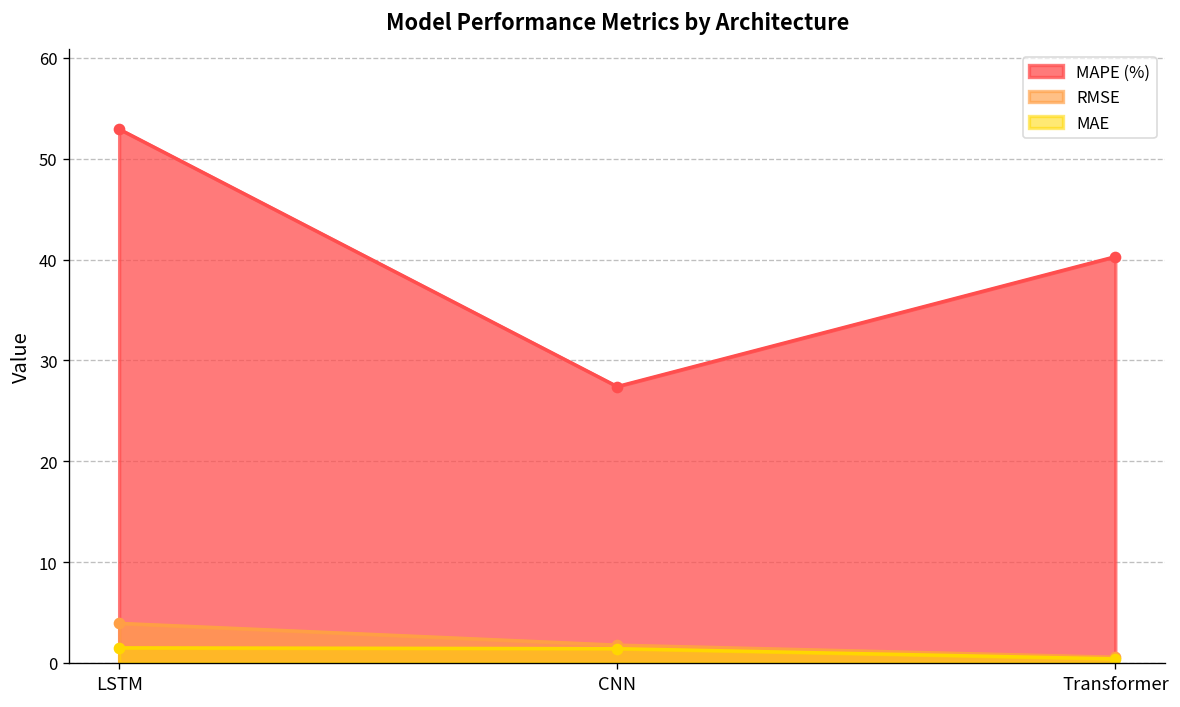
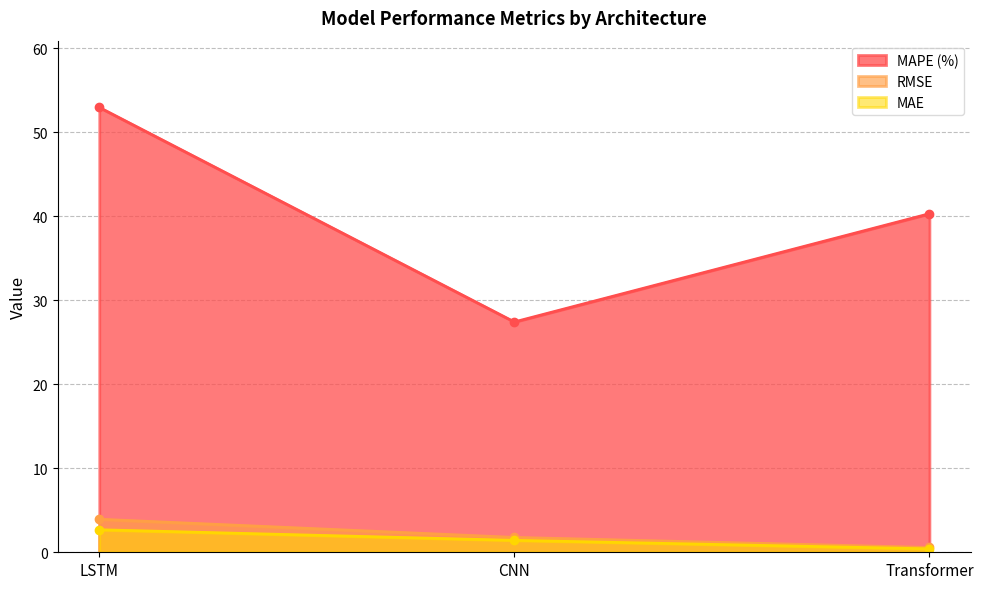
  {
    "MAPE (%)": {
      "LSTM": 53,
      "CNN": 27,
      "Transformer": 40
    },
    "RMSE": {
      "LSTM": 4,
      "CNN": 2
    },
    "MAE": {
-     "LSTM": 2,
+     "LSTM": 3,
      "CNN": 1
    }
  }
